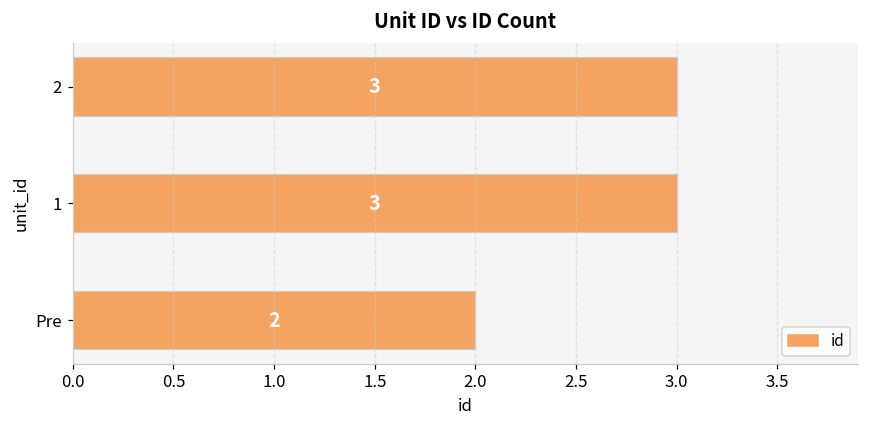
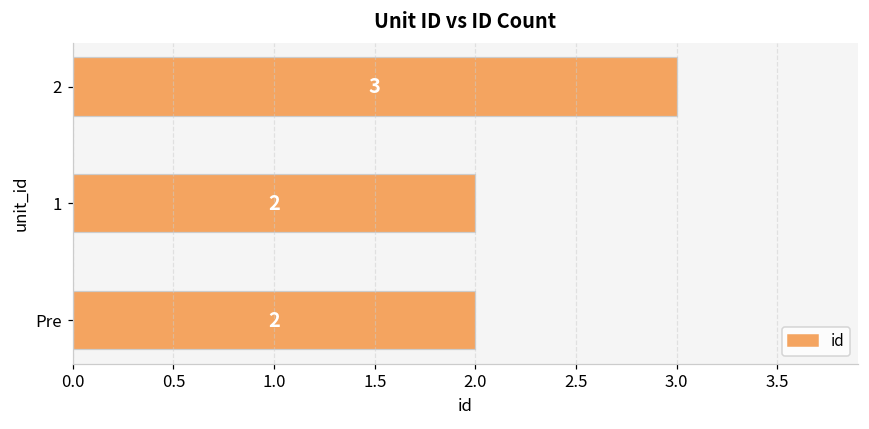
  {
    "2": 3,
-   "1": 3,
+   "1": 2,
    "Pre": 2
  }
